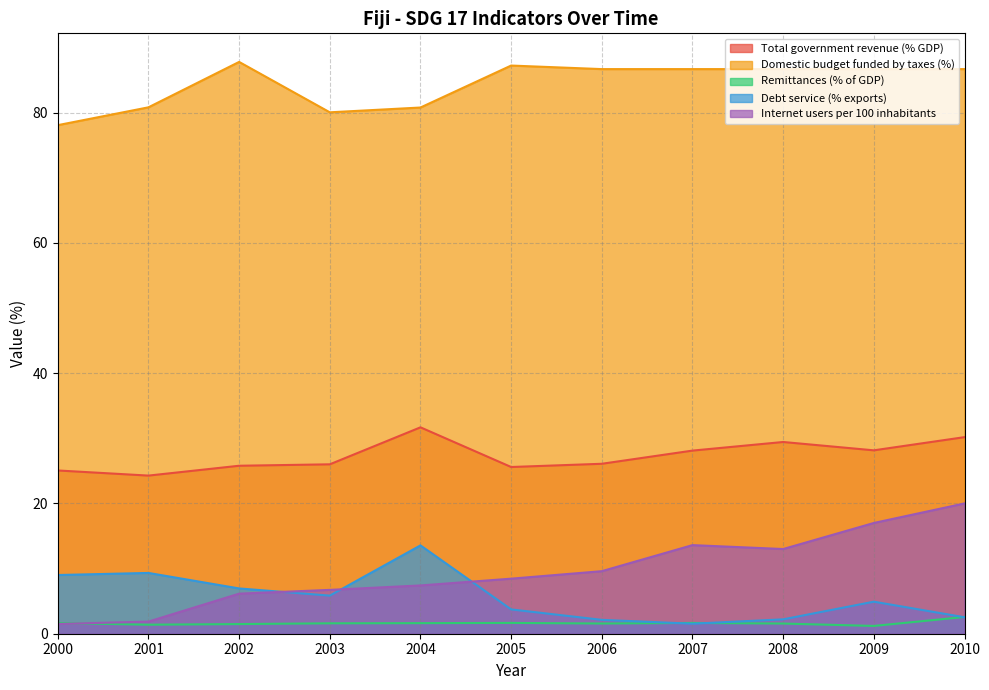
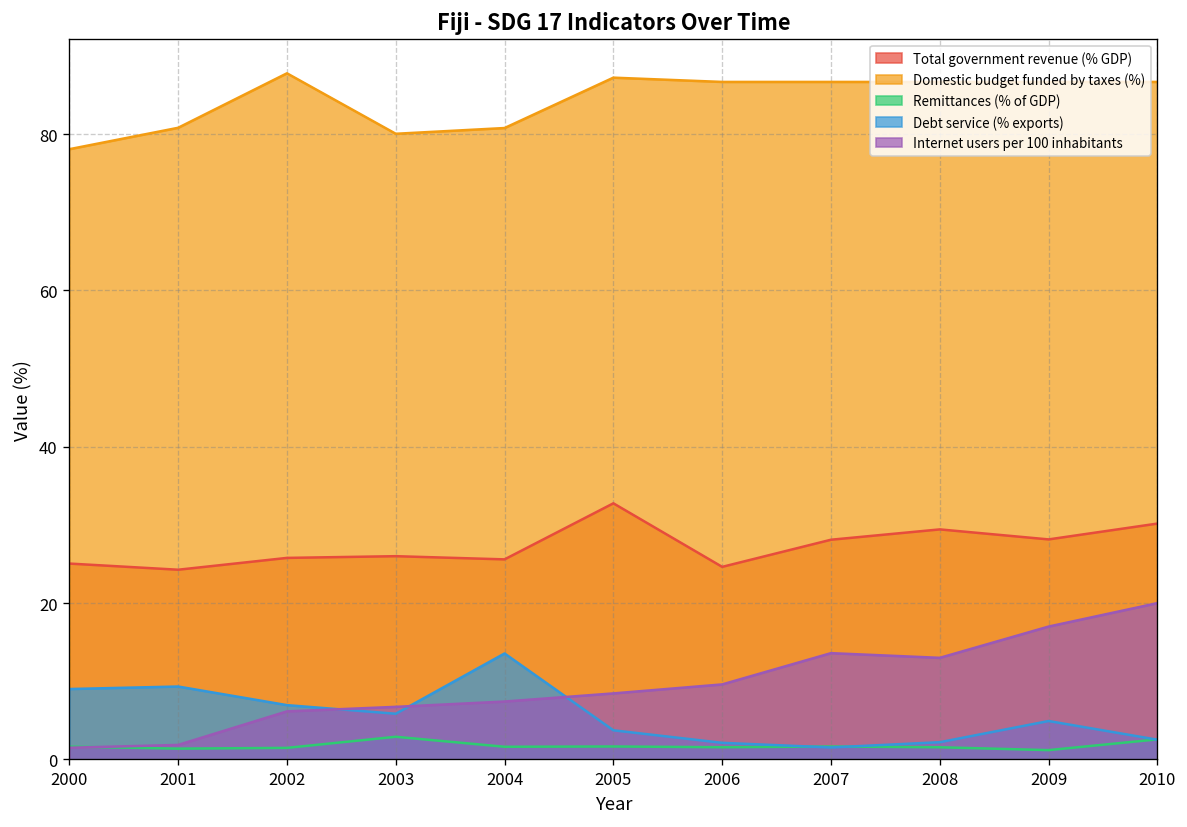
  {
    "Total government revenue (% GDP)": {
      "2000": 25,
      "2001": 24,
      "2002": 26,
      "2003": 26,
-     "2004": 32,
-     "2005": 26,
-     "2006": 26,
+     "2004": 26,
+     "2005": 33,
+     "2006": 25,
      "2007": 28,
      "2008": 29,
      "2009": 28,
      "2010": 30
    },
    "Domestic budget funded by taxes (%)": {
      "2000": 78,
      "2001": 81,
      "2002": 88,
      "2003": 80,
      "2004": 81,
      "2005": 87,
      "2006": 87,
      "2007": 87,
      "2010": 87
    },
    "Remittances (% of GDP)": {
      "2001": 1,
      "2002": 1,
-     "2003": 2,
+     "2003": 3,
      "2004": 2,
      "2005": 2,
      "2006": 2,
      "2008": 2,
      "2009": 1
    },
    "Debt service (% exports)": {
      "2000": 9,
      "2001": 9,
      "2002": 7,
      "2003": 6,
      "2004": 14,
      "2005": 4,
      "2006": 2,
      "2008": 2,
      "2009": 5
    },
    "Internet users per 100 inhabitants": {
      "2001": 2,
      "2002": 6,
      "2003": 7,
      "2004": 7,
      "2005": 8,
      "2006": 10,
      "2007": 14,
      "2008": 13,
      "2009": 17,
      "2010": 20
    }
  }
